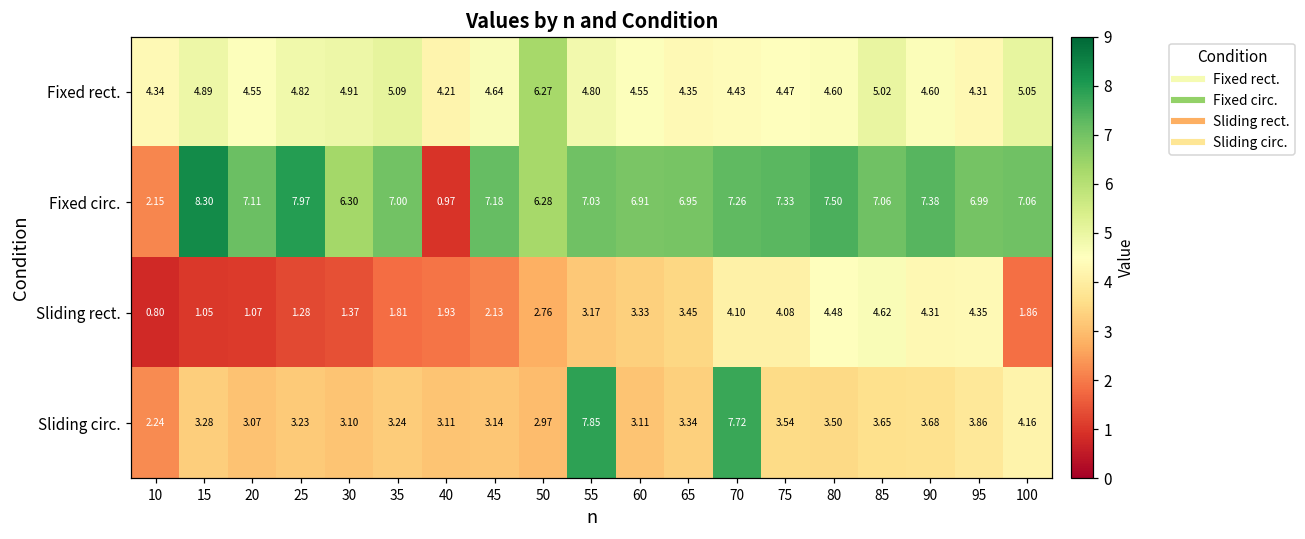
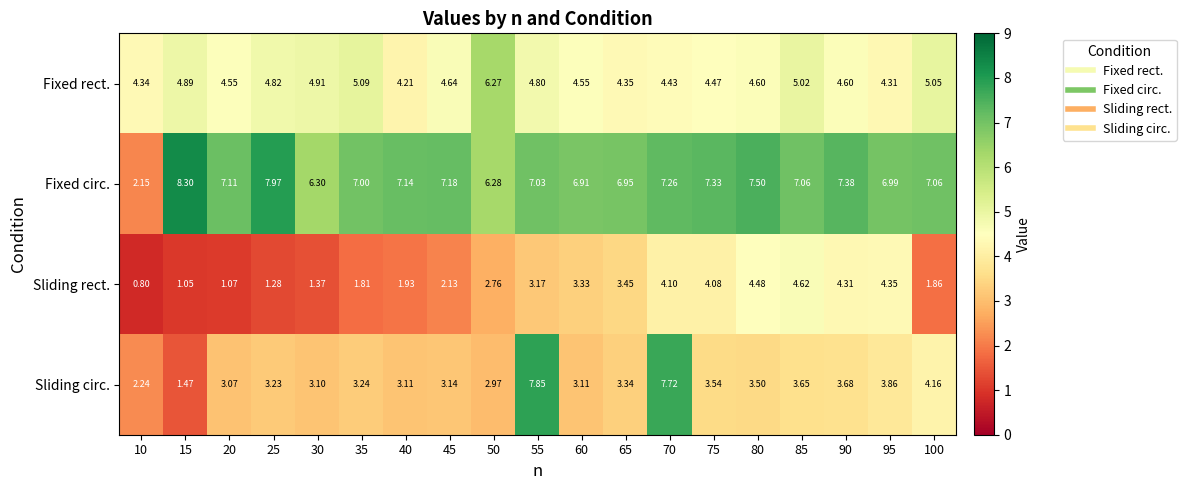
  {
    "Fixed rect.": {
      "10": 4.34,
      "15": 4.89,
      "20": 4.55,
      "25": 4.82,
      "30": 4.91,
      "35": 5.09,
      "40": 4.21,
      "45": 4.64,
      "50": 6.27,
      "55": 4.80,
      "60": 4.55,
      "65": 4.35,
      "70": 4.43,
      "75": 4.47,
      "80": 4.60,
      "85": 5.02,
      "90": 4.60,
      "95": 4.31,
      "100": 5.05
    },
    "Fixed circ.": {
      "10": 2.15,
      "15": 8.30,
      "20": 7.11,
      "25": 7.97,
      "30": 6.30,
      "35": 7.00,
-     "40": 0.97,
+     "40": 7.14,
      "45": 7.18,
      "50": 6.28,
      "55": 7.03,
      "60": 6.91,
      "65": 6.95,
      "70": 7.26,
      "75": 7.33,
      "80": 7.50,
      "85": 7.06,
      "90": 7.38,
      "95": 6.99,
      "100": 7.06
    },
    "Sliding rect.": {
      "10": 0.80,
      "15": 1.05,
      "20": 1.07,
      "25": 1.28,
      "30": 1.37,
      "35": 1.81,
      "40": 1.93,
      "45": 2.13,
      "50": 2.76,
      "55": 3.17,
      "60": 3.33,
      "65": 3.45,
      "70": 4.10,
      "75": 4.08,
      "80": 4.48,
      "85": 4.62,
      "90": 4.31,
      "95": 4.35,
      "100": 1.86
    },
    "Sliding circ.": {
      "10": 2.24,
-     "15": 3.28,
+     "15": 1.47,
      "20": 3.07,
      "25": 3.23,
      "30": 3.10,
      "35": 3.24,
      "40": 3.11,
      "45": 3.14,
      "50": 2.97,
      "55": 7.85,
      "60": 3.11,
      "65": 3.34,
      "70": 7.72,
      "75": 3.54,
      "80": 3.50,
      "85": 3.65,
      "90": 3.68,
      "95": 3.86,
      "100": 4.16
    }
  }
